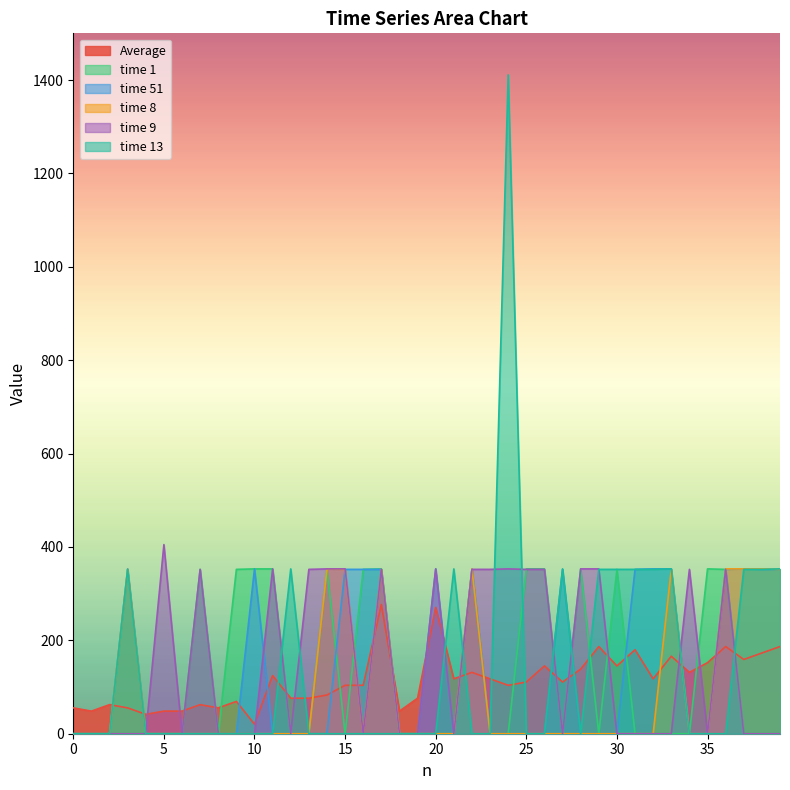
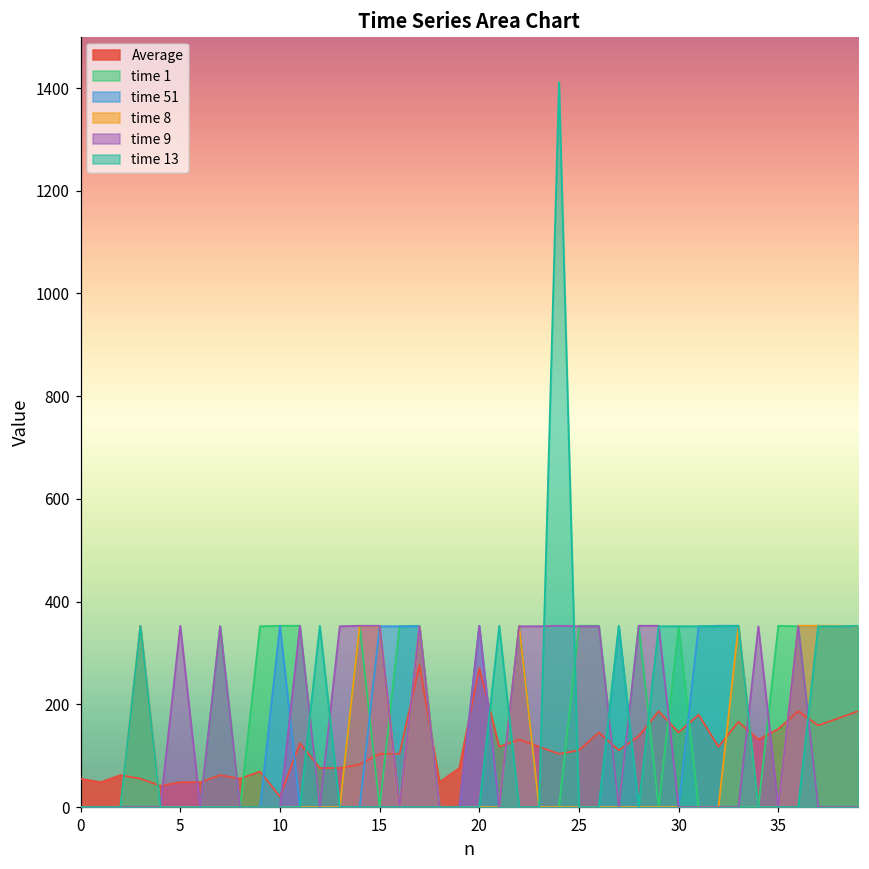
  {
    "Average": {
      "0": 60,
      "5": 50,
      "10": 20,
      "15": 100,
      "20": 270,
      "25": 110,
      "30": 150,
      "35": 150
    },
    "time 9": {
-     "5": 410
+     "5": 350
    }
  }
